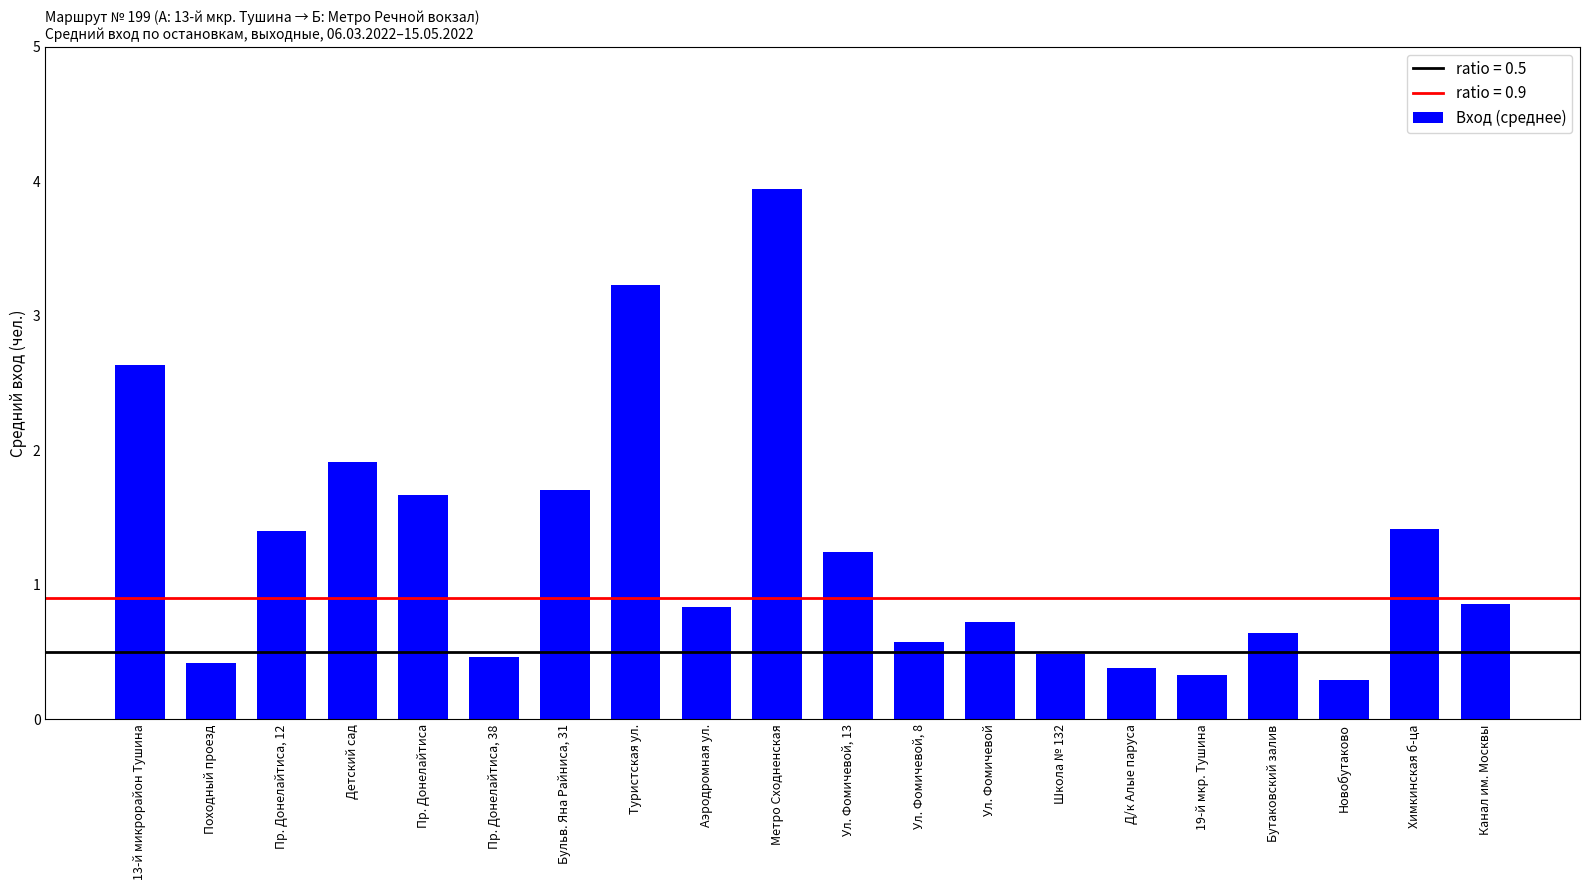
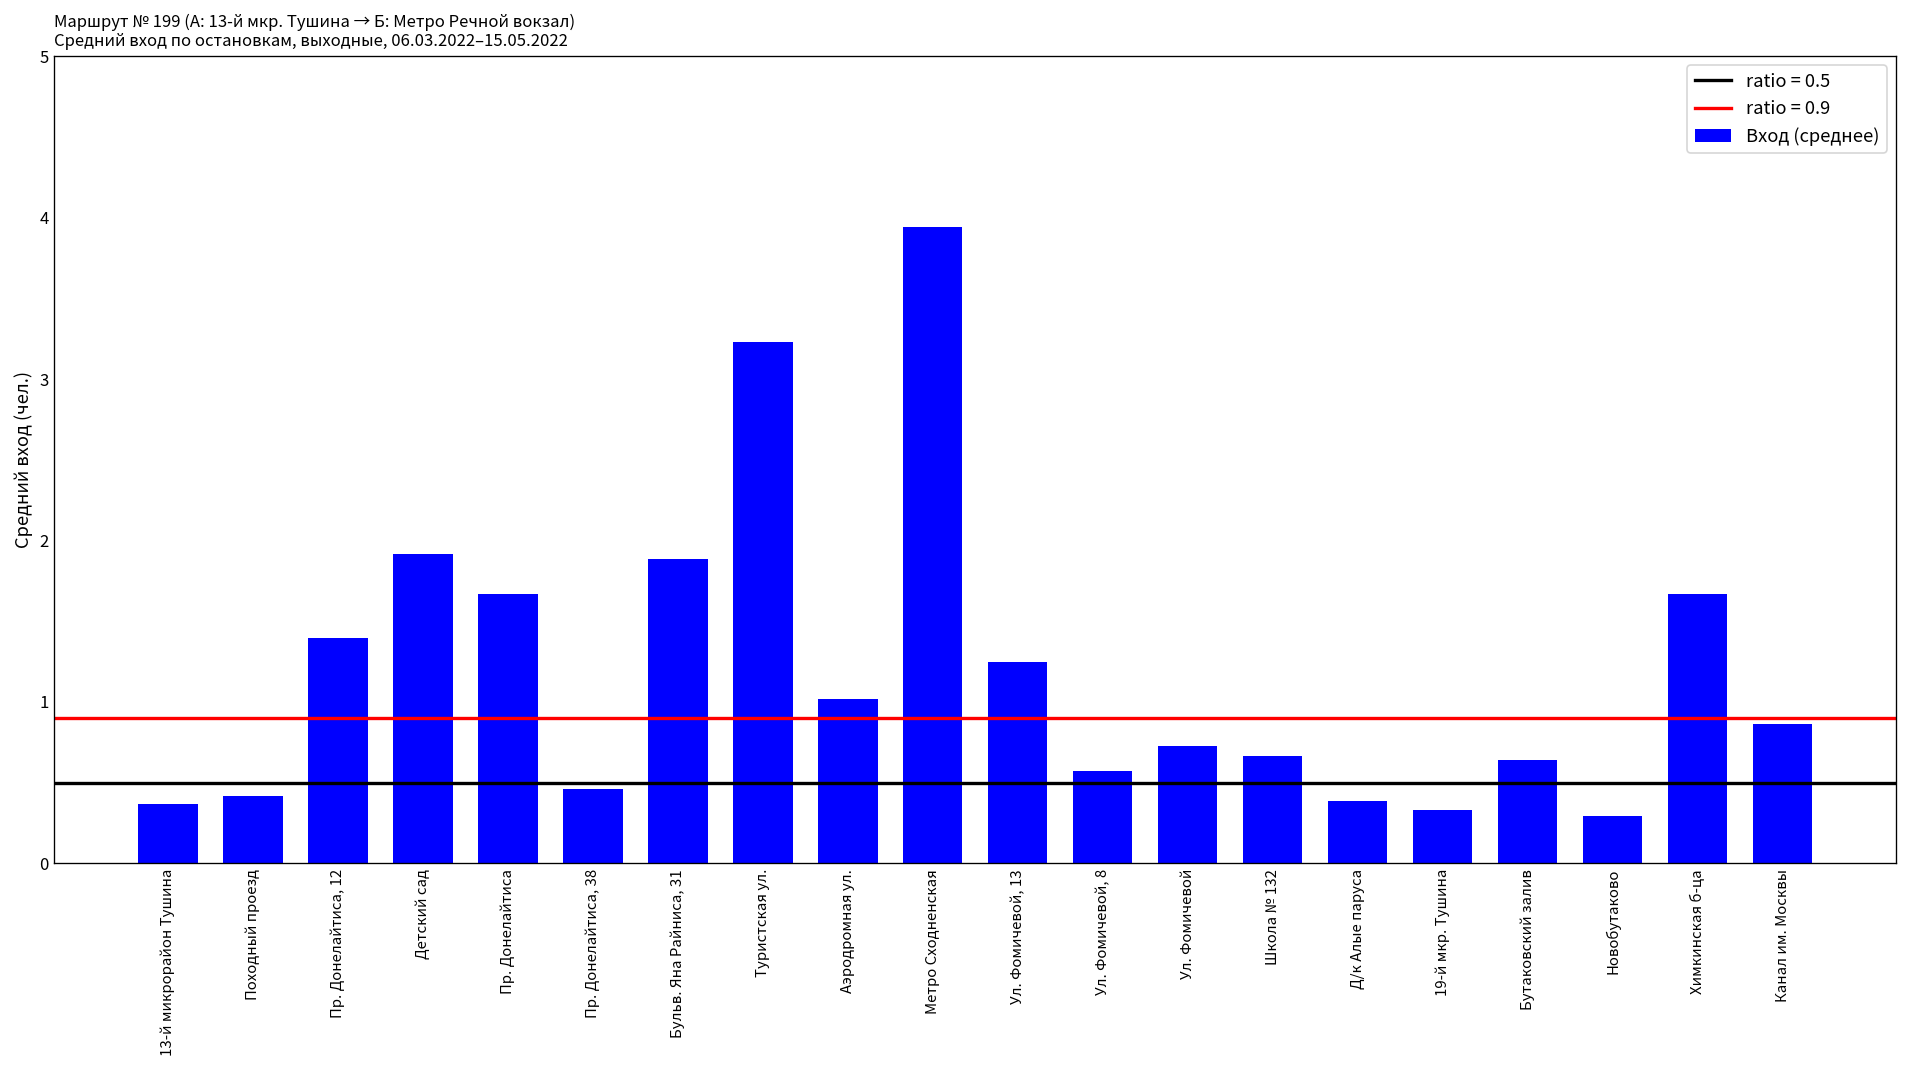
  {
-   "13-й микрорайон Тушина": 2.63,
+   "13-й микрорайон Тушина": 0.37,
    "Походный проезд": 0.42,
    "Пр. Донелайтиса, 12": 1.40,
    "Детский сад": 1.92,
    "Пр. Донелайтиса": 1.67,
    "Пр. Донелайтиса, 38": 0.46,
-   "Бульв. Яна Райниса, 31": 1.71,
+   "Бульв. Яна Райниса, 31": 1.88,
    "Туристская ул.": 3.23,
-   "Аэродромная ул.": 0.84,
+   "Аэродромная ул.": 1.02,
    "Метро Сходненская": 3.94,
    "Ул. Фомичевой, 13": 1.25,
    "Ул. Фомичевой, 8": 0.57,
    "Ул. Фомичевой": 0.73,
-   "Школа № 132": 0.49,
+   "Школа № 132": 0.67,
    "Д/к Алые паруса": 0.38,
    "19-й мкр. Тушина": 0.33,
    "Бутаковский залив": 0.64,
    "Новобутаково": 0.29,
-   "Химкинская б-ца": 1.42,
+   "Химкинская б-ца": 1.67,
    "Канал им. Москвы": 0.86
  }
